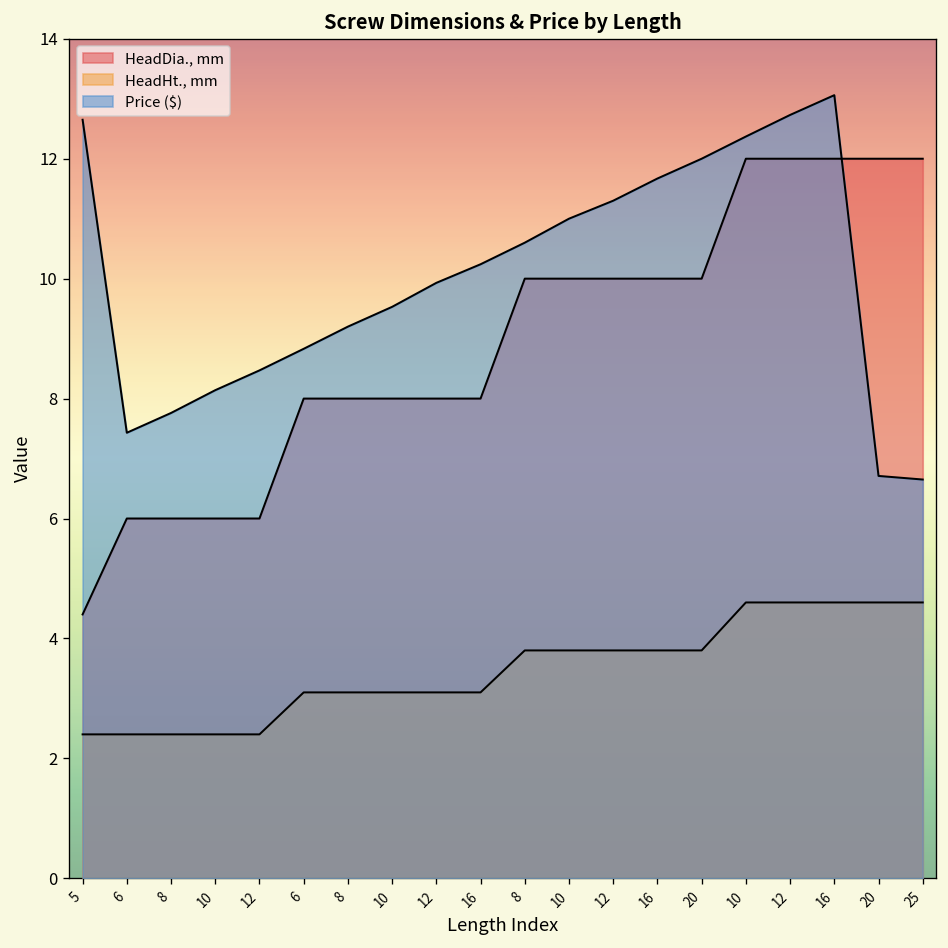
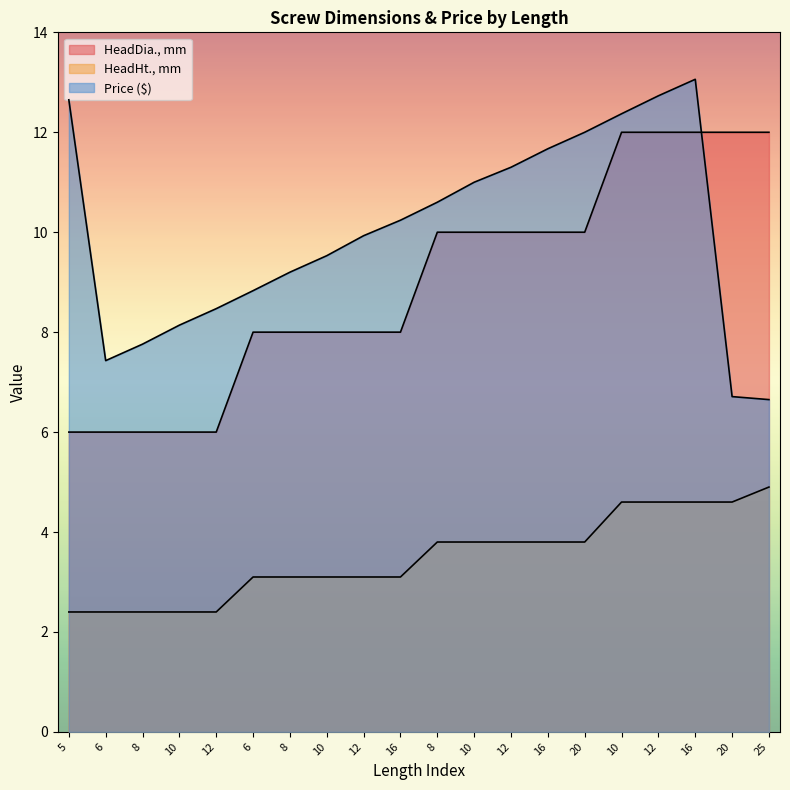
  {
    "HeadDia., mm": {
-     "5": 4.4,
+     "5": 6.0,
      "25": 12.0
    },
    "HeadHt., mm": {
      "5": 2.4,
-     "25": 4.6
+     "25": 4.9
    },
    "Price ($)": {
      "25": 6.7
    }
  }
